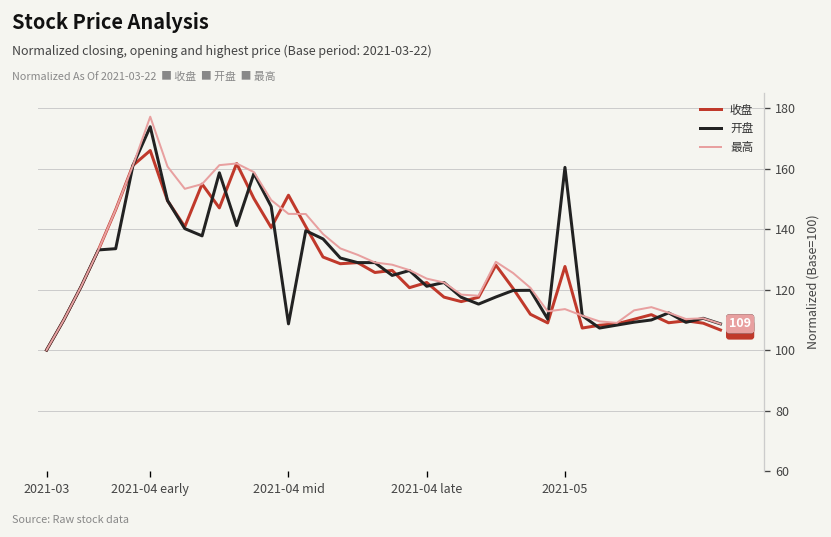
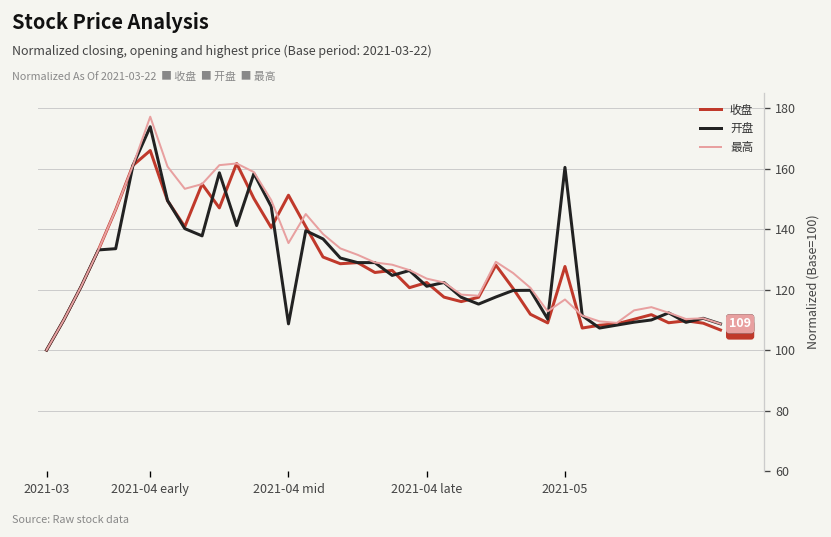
  {
    "收盘": {
      "2021-04 early": 166,
      "2021-04 mid": 151,
      "2021-04 late": 122,
      "2021-05": 128
    },
    "开盘": {
      "2021-04 early": 174,
      "2021-04 mid": 109,
      "2021-04 late": 121,
      "2021-05": 160
    },
    "最高": {
      "2021-04 early": 177,
-     "2021-04 mid": 145,
+     "2021-04 mid": 135,
      "2021-04 late": 124,
-     "2021-05": 114
+     "2021-05": 117
    }
  }
